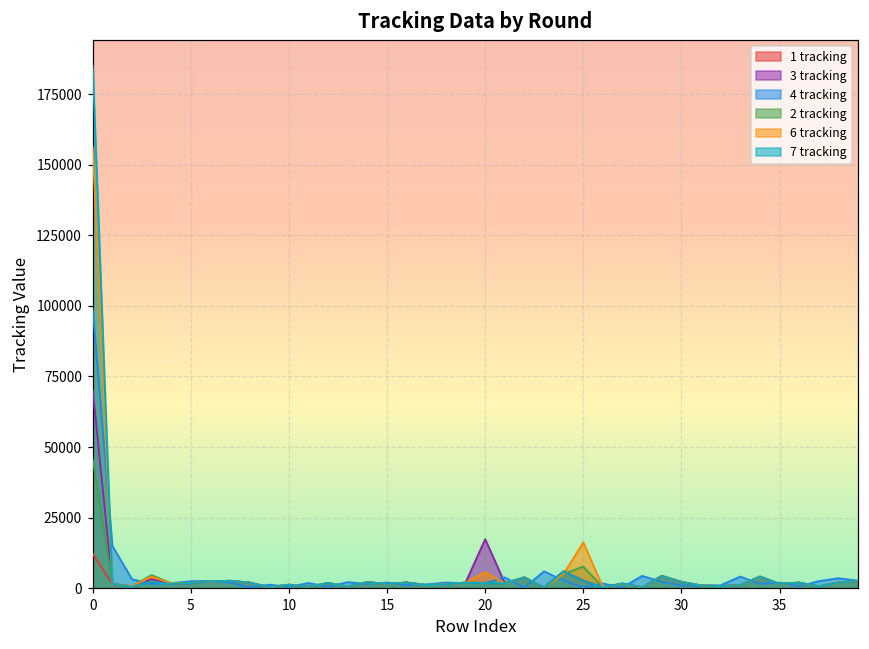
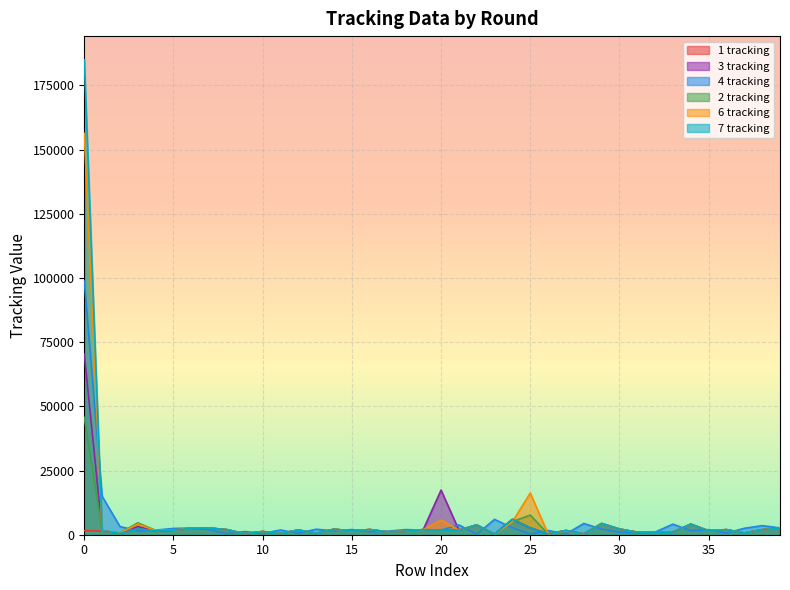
  {
    "1 tracking": {
-     "0": 12000
+     "0": 2000
    },
    "3 tracking": {
      "0": 70000,
      "20": 17000
    },
    "2 tracking": {
      "0": 46000,
      "25": 8000
    },
    "6 tracking": {
      "0": 156000,
      "20": 6000,
      "25": 16000
    }
  }
